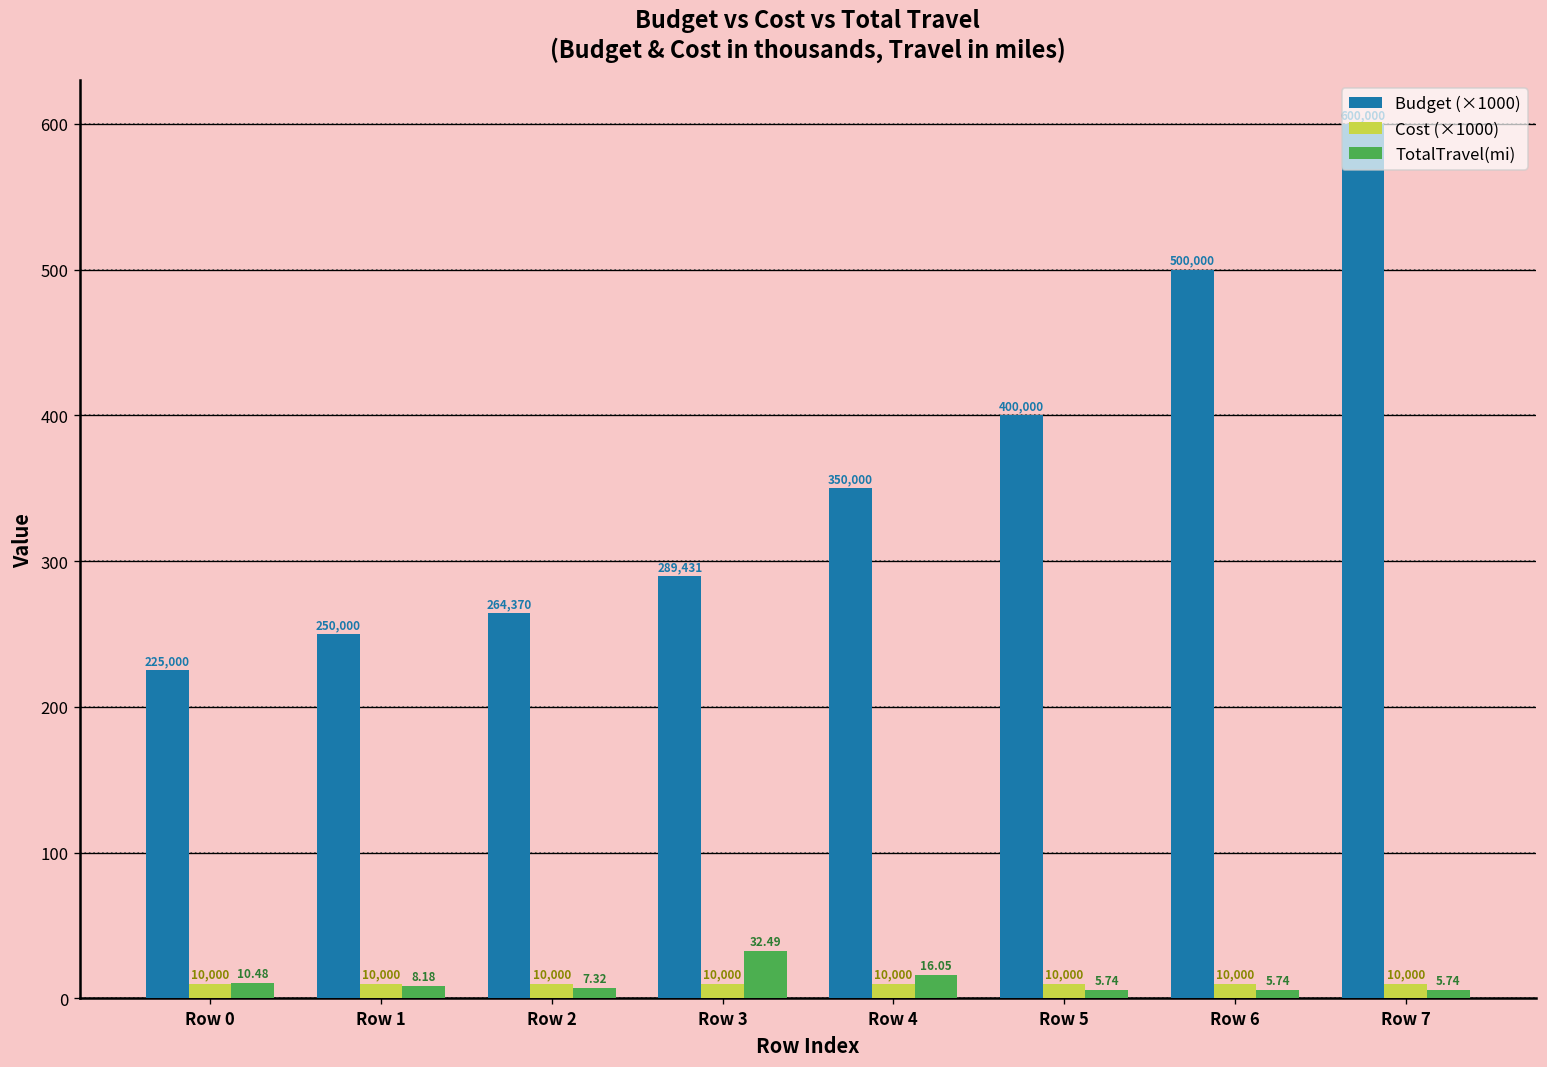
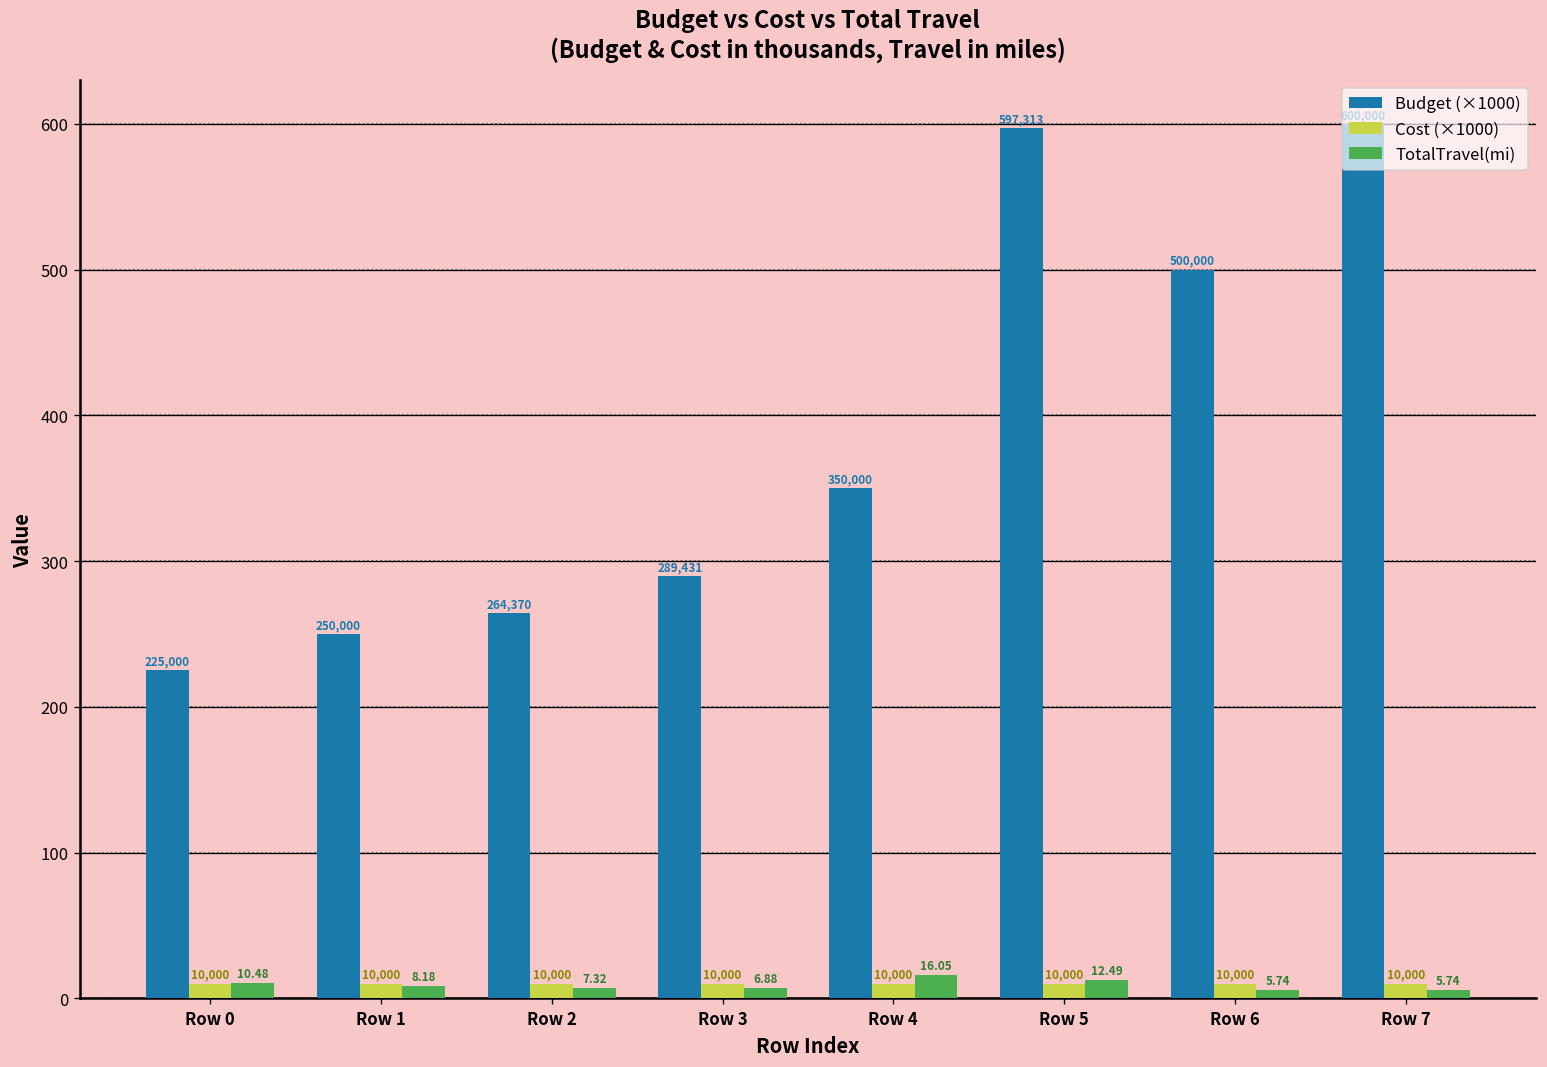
  {
    "Budget (×1000)": {
-     "Row 5": "400,000"
+     "Row 5": "597,313"
    },
    "TotalTravel(mi)": {
      "Row 0": "10.48",
      "Row 1": "8.18",
      "Row 2": "7.32",
-     "Row 3": "32.49",
+     "Row 3": "6.88",
      "Row 4": "16.05",
-     "Row 5": "5.74",
+     "Row 5": "12.49",
      "Row 6": "5.74",
      "Row 7": "5.74"
    }
  }
